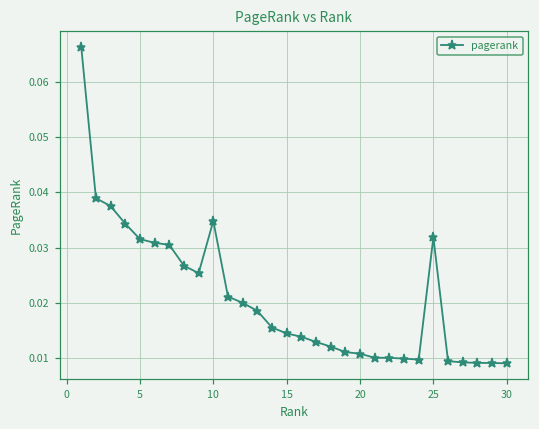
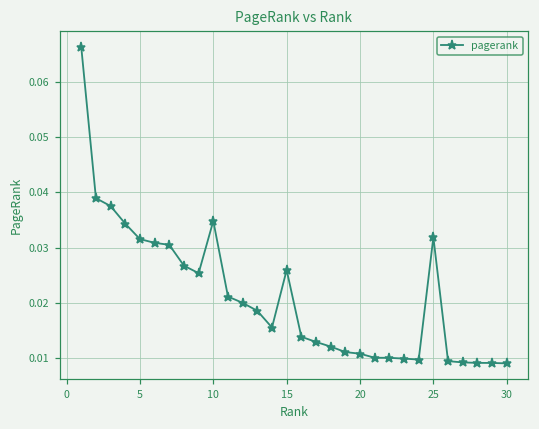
  {
    "5": 0.032,
    "10": 0.035,
-   "15": 0.014,
+   "15": 0.026,
    "20": 0.011,
    "25": 0.032,
    "30": 0.009
  }
